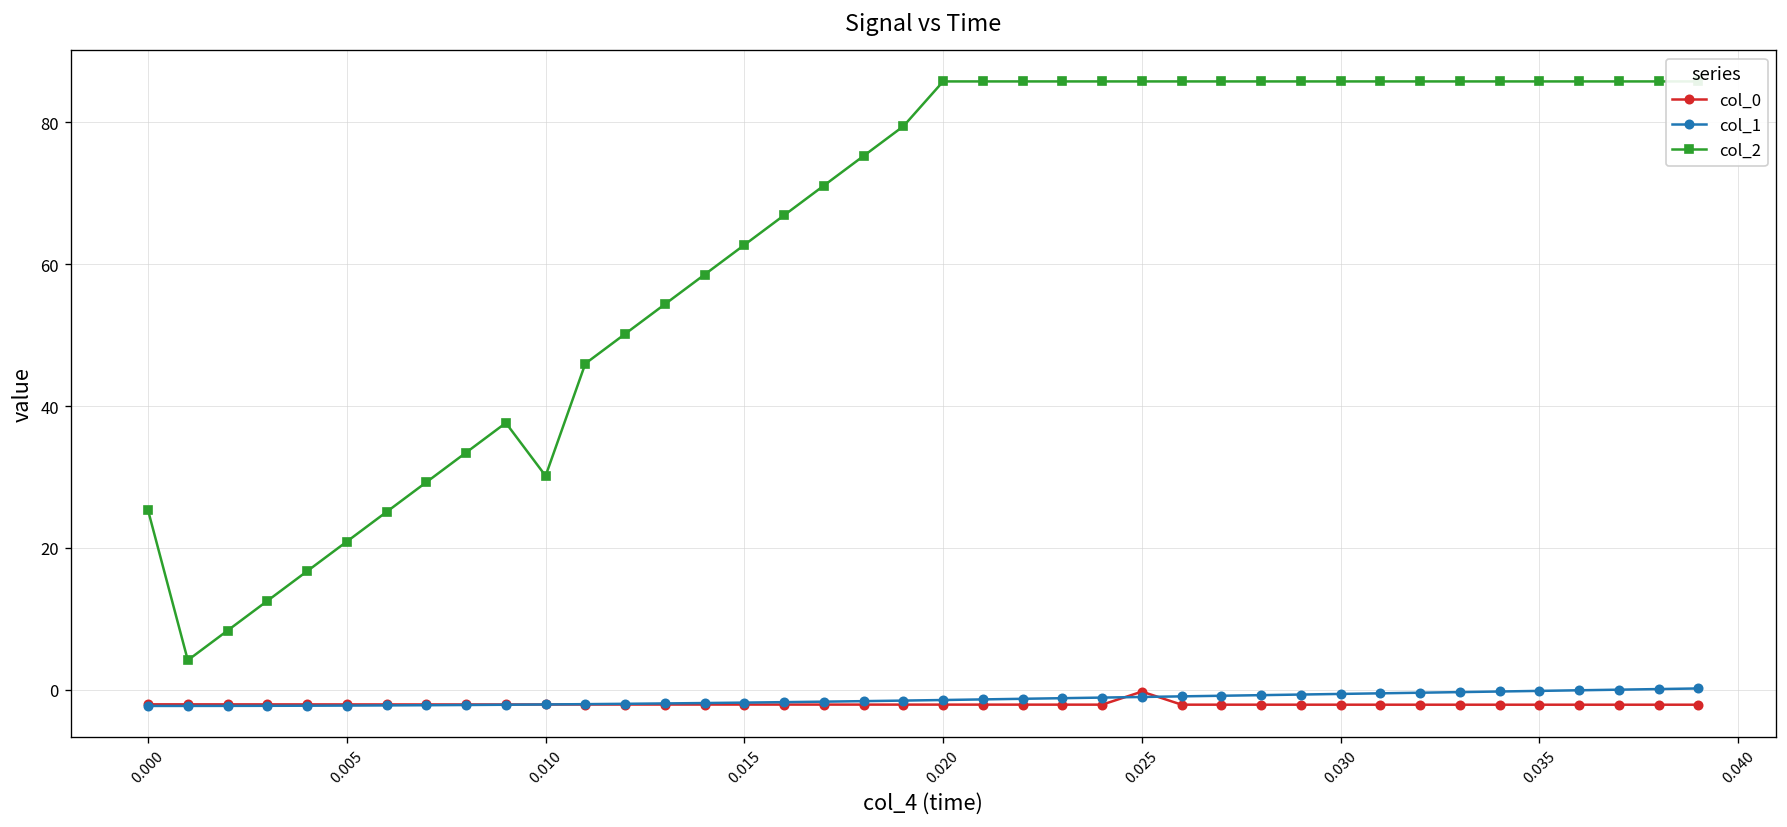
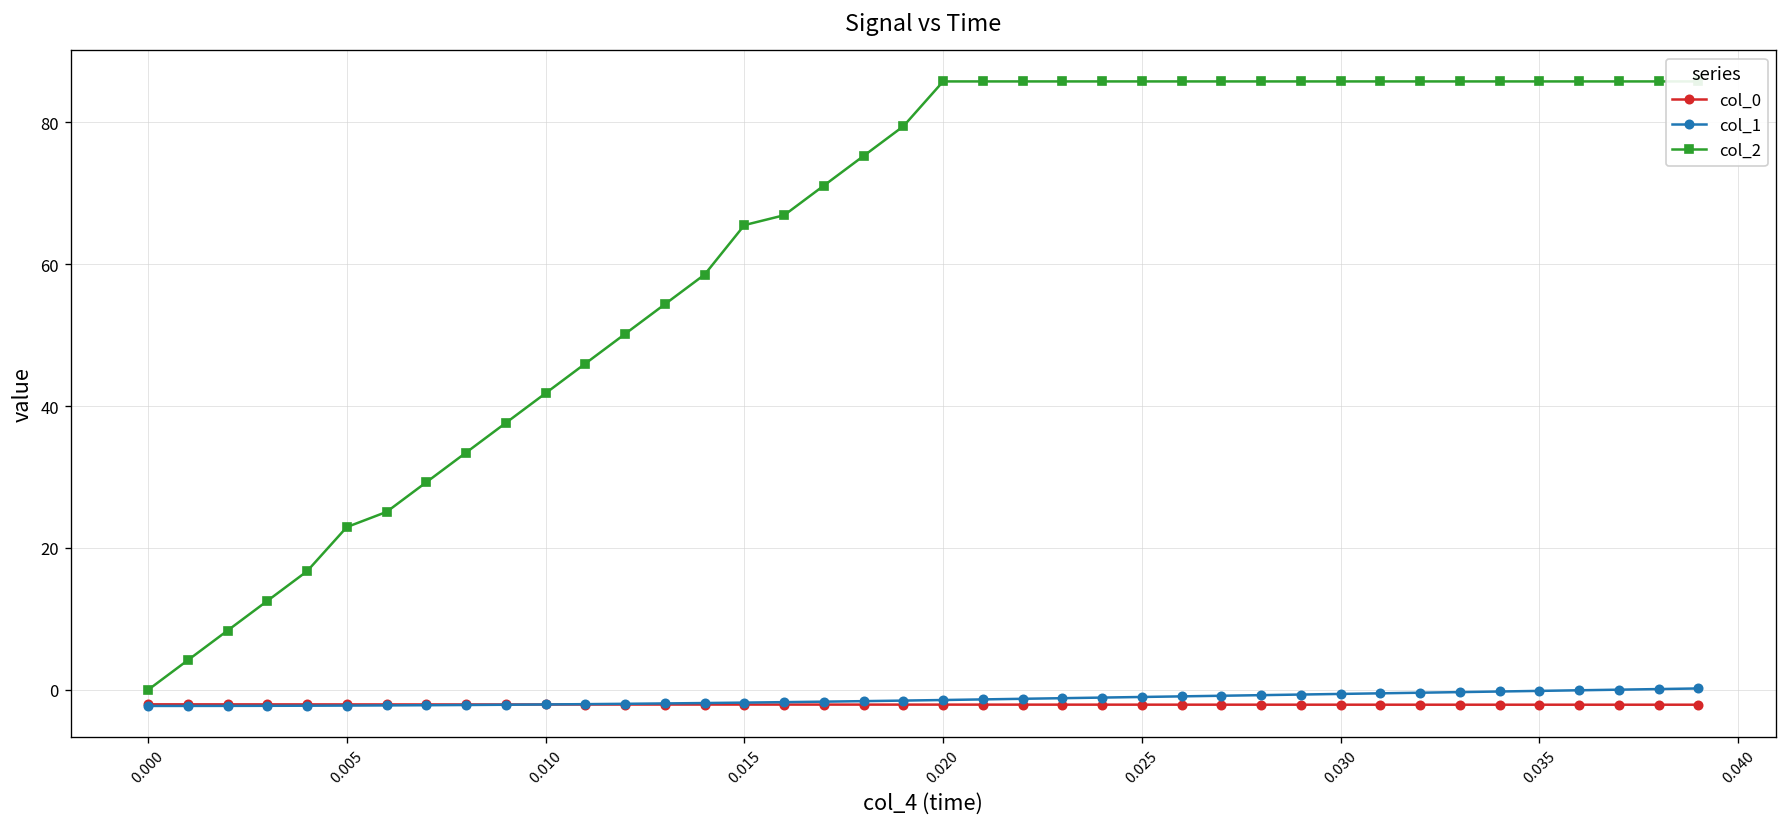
  {
    "col_0": {
      "0.020": -2,
-     "0.025": 0,
+     "0.025": -2,
      "0.030": -2,
      "0.035": -2
    },
    "col_1": {
      "0.020": -1,
      "0.025": -1,
      "0.030": -1,
      "0.035": 0
    },
    "col_2": {
-     "0.000": 25,
-     "0.005": 21,
-     "0.010": 30,
-     "0.015": 63,
+     "0.000": 0,
+     "0.005": 23,
+     "0.010": 42,
+     "0.015": 65,
      "0.020": 86,
      "0.025": 86,
      "0.030": 86,
      "0.035": 86
    }
  }
